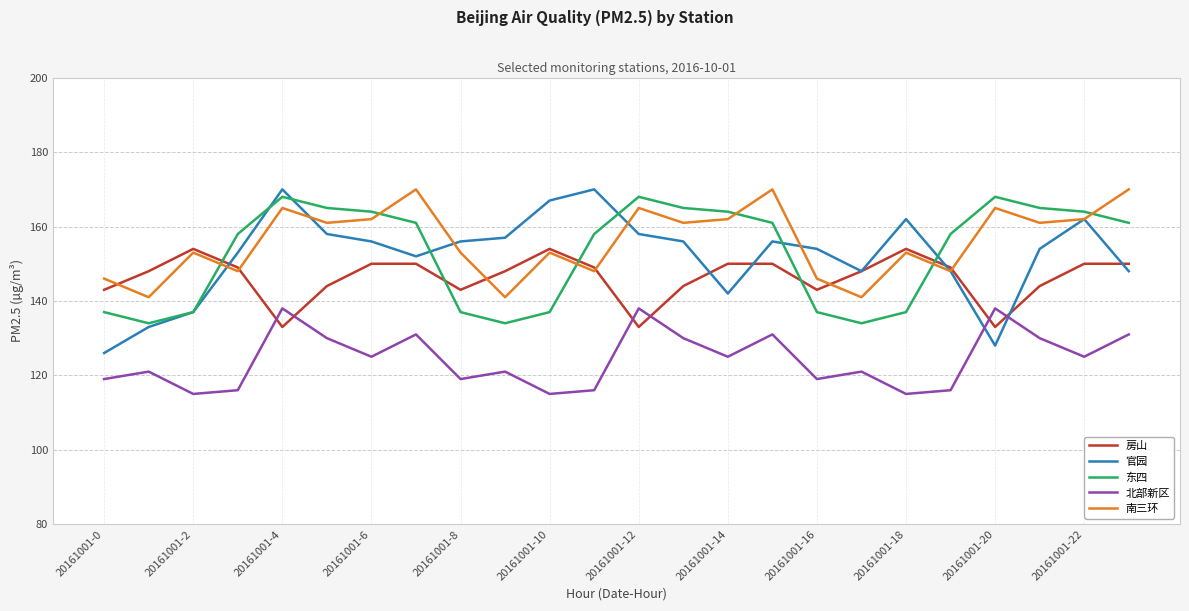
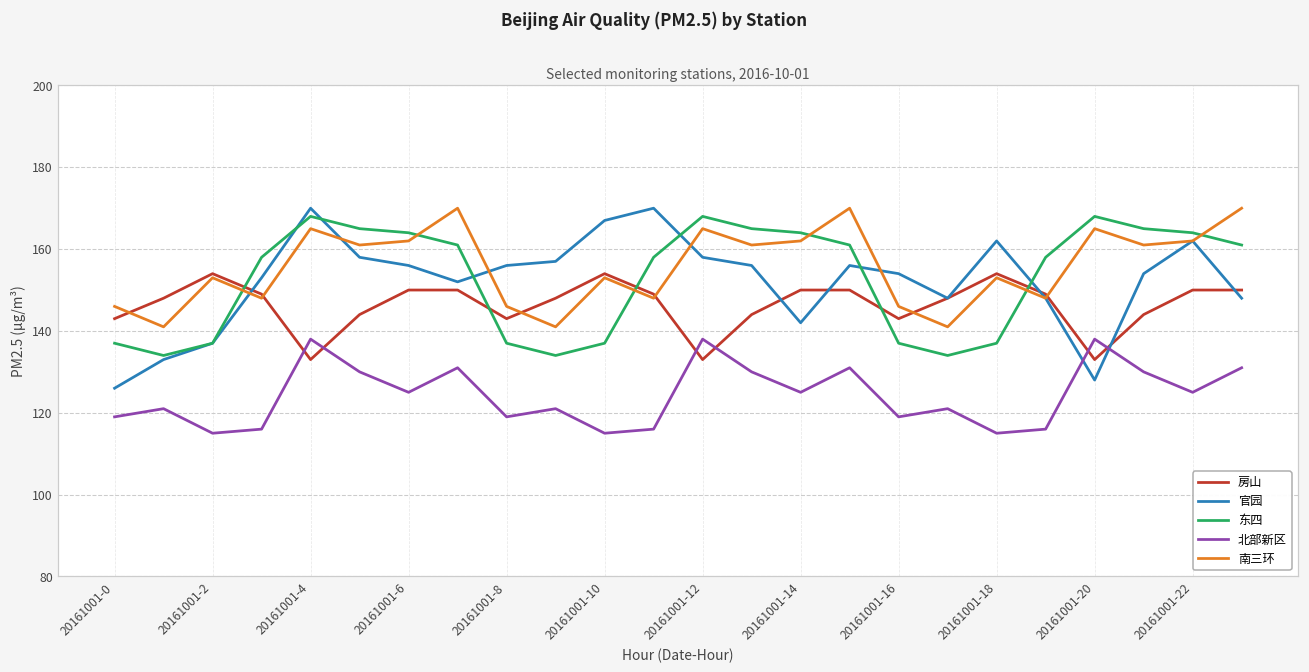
  {
    "房山": {
      "20161001-0": 143,
      "20161001-2": 154,
      "20161001-4": 133,
      "20161001-6": 150,
      "20161001-8": 143,
      "20161001-10": 154,
      "20161001-12": 133,
      "20161001-14": 150,
      "20161001-16": 143,
      "20161001-18": 154,
      "20161001-20": 133,
      "20161001-22": 150
    },
    "官园": {
      "20161001-0": 126,
      "20161001-4": 170,
      "20161001-6": 156,
      "20161001-8": 156,
      "20161001-10": 167,
      "20161001-12": 158,
      "20161001-14": 142,
      "20161001-16": 154,
      "20161001-18": 162,
      "20161001-20": 128
    },
    "东四": {
      "20161001-0": 137,
      "20161001-4": 168,
      "20161001-6": 164,
      "20161001-8": 137,
      "20161001-10": 137,
      "20161001-12": 168,
      "20161001-14": 164,
      "20161001-16": 137,
      "20161001-18": 137,
      "20161001-20": 168,
      "20161001-22": 164
    },
    "北部新区": {
      "20161001-0": 119,
      "20161001-2": 115,
      "20161001-4": 138,
      "20161001-6": 125,
      "20161001-8": 119,
      "20161001-10": 115,
      "20161001-12": 138,
      "20161001-14": 125,
      "20161001-16": 119,
      "20161001-18": 115,
      "20161001-20": 138,
      "20161001-22": 125
    },
    "南三环": {
      "20161001-0": 146,
      "20161001-2": 153,
      "20161001-4": 165,
      "20161001-6": 162,
-     "20161001-8": 153,
+     "20161001-8": 146,
      "20161001-10": 153,
      "20161001-12": 165,
      "20161001-14": 162,
      "20161001-16": 146,
      "20161001-18": 153,
      "20161001-20": 165
    }
  }
